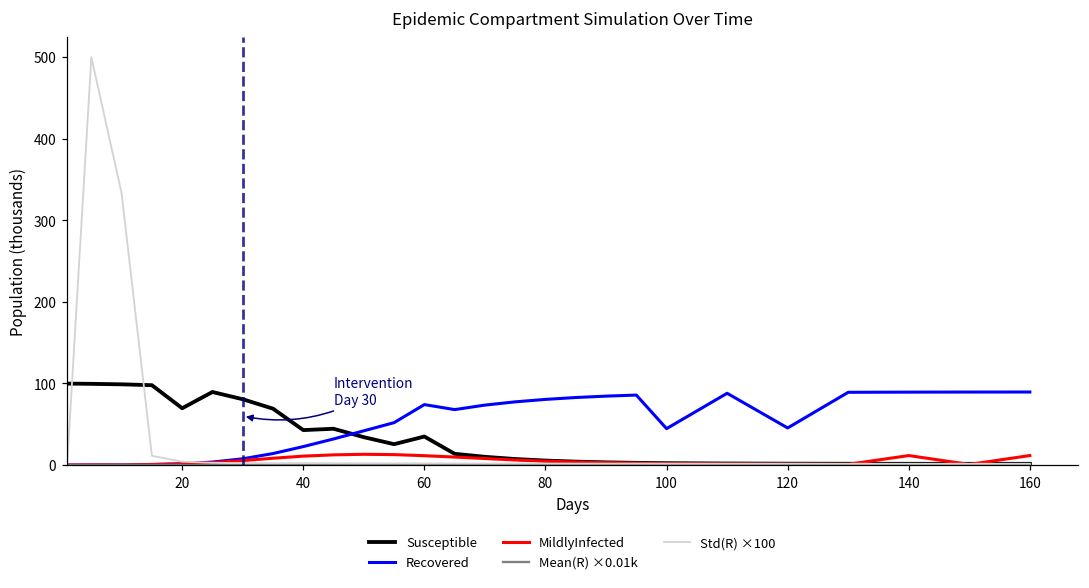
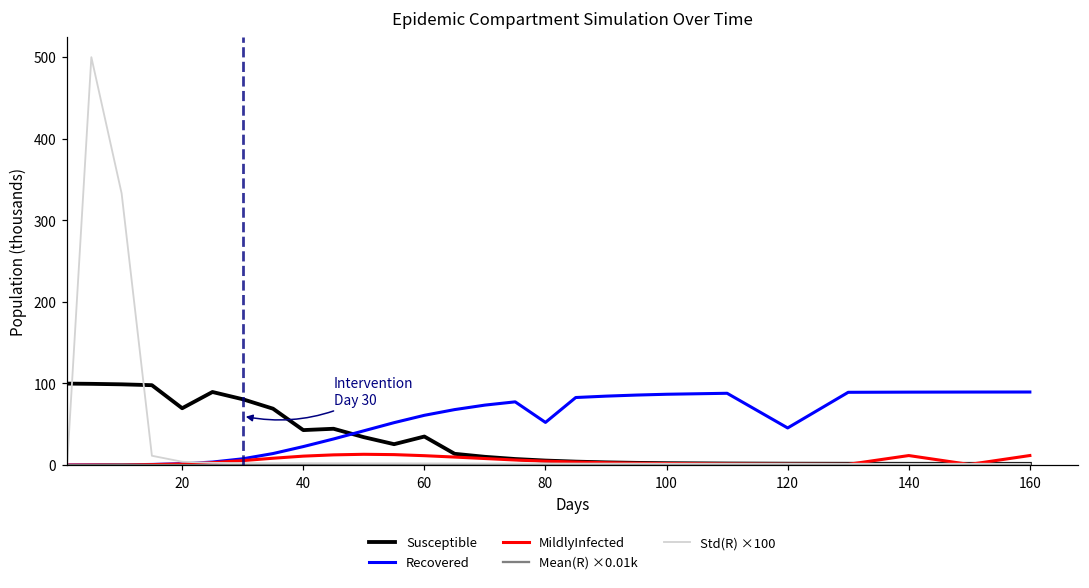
  {
    "Susceptible": {
      "20": 70,
      "40": 40,
      "60": 30
    },
    "Recovered": {
      "40": 20,
-     "60": 70,
-     "80": 80,
-     "100": 40,
+     "60": 60,
+     "80": 50,
+     "100": 90,
      "120": 50,
      "140": 90,
      "160": 90
    },
    "MildlyInfected": {
      "40": 10,
      "60": 10,
      "140": 10,
      "160": 10
    }
  }
